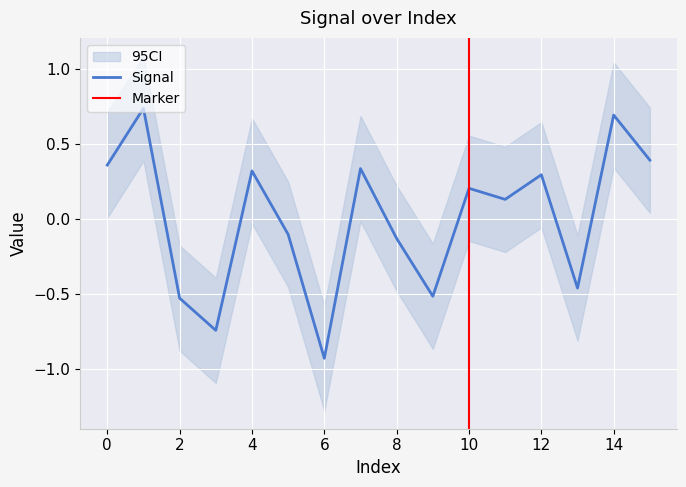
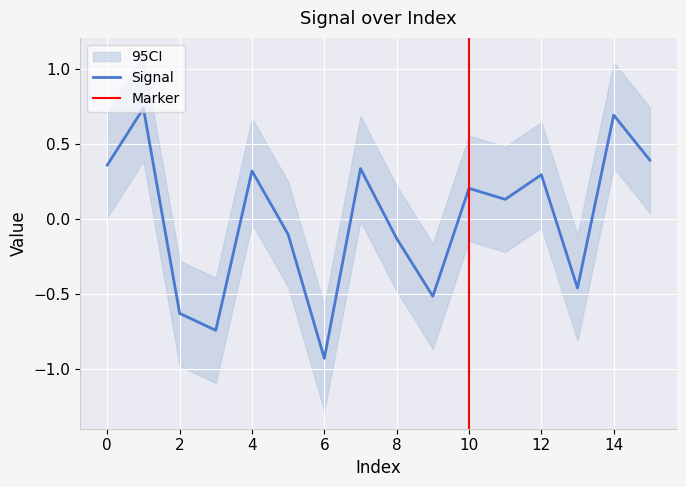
  {
    "Signal": {
      "0": 0.36,
-     "2": -0.53,
+     "2": -0.63,
      "4": 0.32,
      "6": -0.93,
      "8": -0.13,
      "10": 0.20,
      "12": 0.29,
      "14": 0.69
    }
  }
